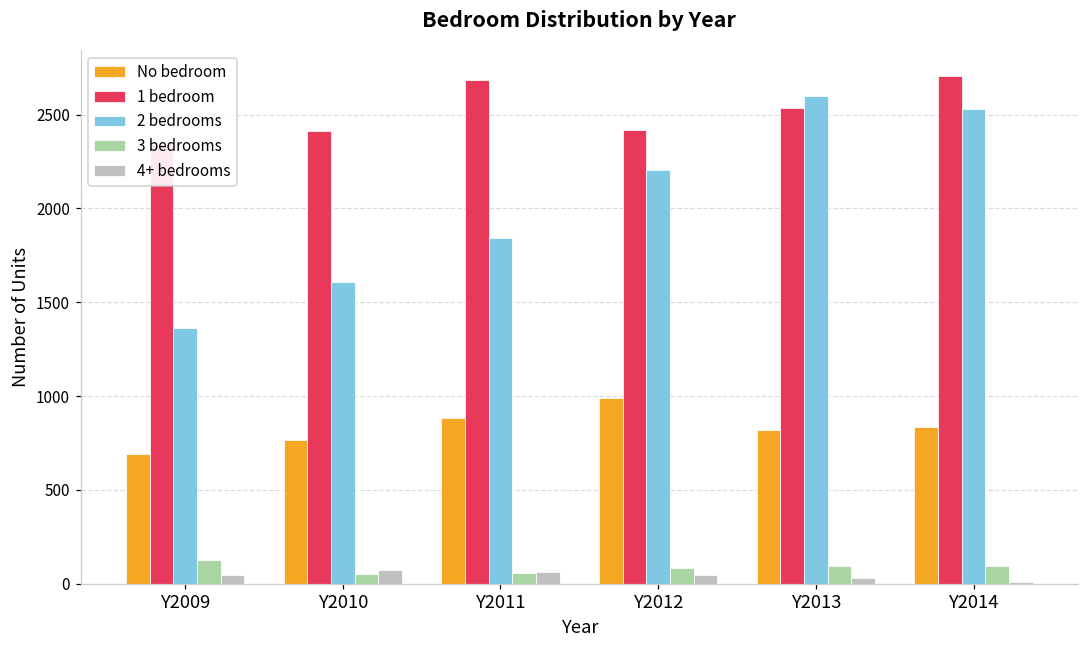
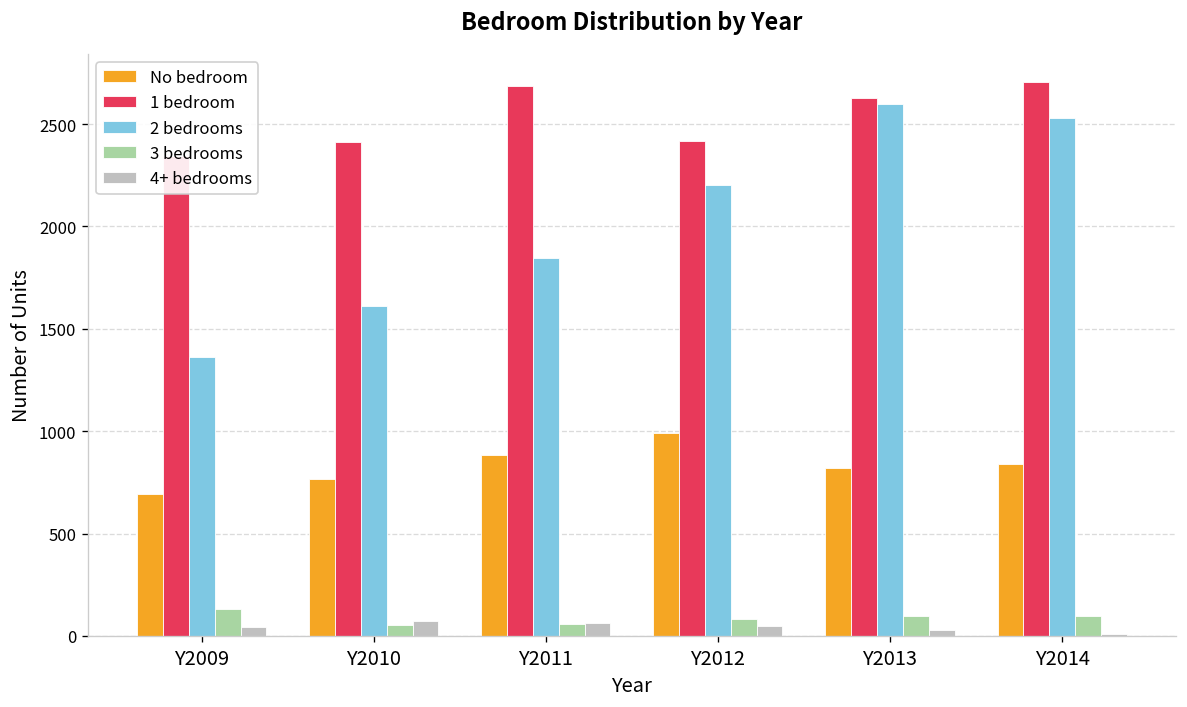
  {
    "No bedroom": {
      "Y2009": 690,
      "Y2010": 770,
      "Y2011": 880,
      "Y2012": 990,
      "Y2013": 820,
      "Y2014": 840
    },
    "1 bedroom": {
      "Y2010": 2410,
      "Y2011": 2690,
      "Y2012": 2420,
-     "Y2013": 2540,
+     "Y2013": 2630,
      "Y2014": 2710
    },
    "2 bedrooms": {
      "Y2009": 1360,
      "Y2010": 1610,
      "Y2011": 1850,
      "Y2012": 2200,
      "Y2013": 2600,
      "Y2014": 2530
    }
  }
